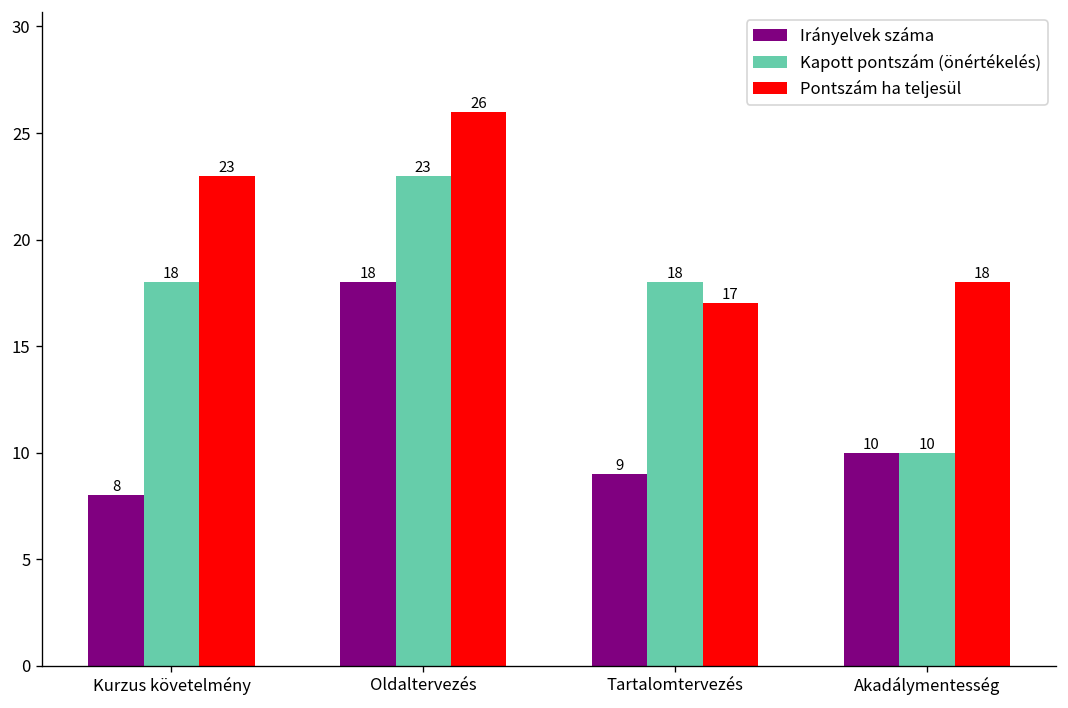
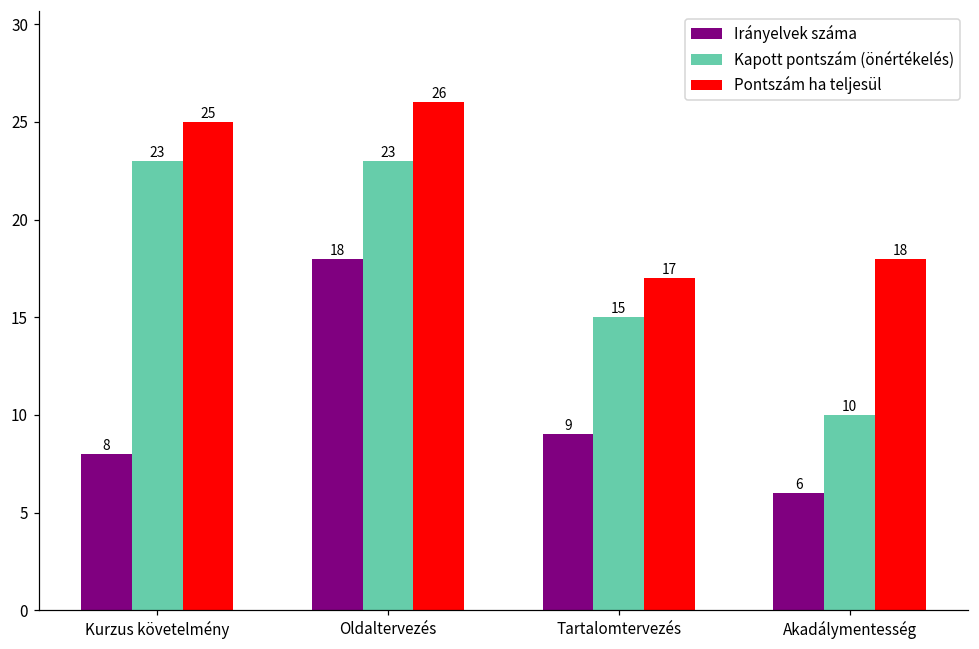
  {
    "Irányelvek száma": {
      "Kurzus követelmény": 8,
      "Oldaltervezés": 18,
      "Tartalomtervezés": 9,
-     "Akadálymentesség": 10
+     "Akadálymentesség": 6
    },
    "Kapott pontszám (önértékelés)": {
-     "Kurzus követelmény": 18,
+     "Kurzus követelmény": 23,
      "Oldaltervezés": 23,
-     "Tartalomtervezés": 18,
+     "Tartalomtervezés": 15,
      "Akadálymentesség": 10
    },
    "Pontszám ha teljesül": {
-     "Kurzus követelmény": 23,
+     "Kurzus követelmény": 25,
      "Oldaltervezés": 26,
      "Tartalomtervezés": 17,
      "Akadálymentesség": 18
    }
  }
